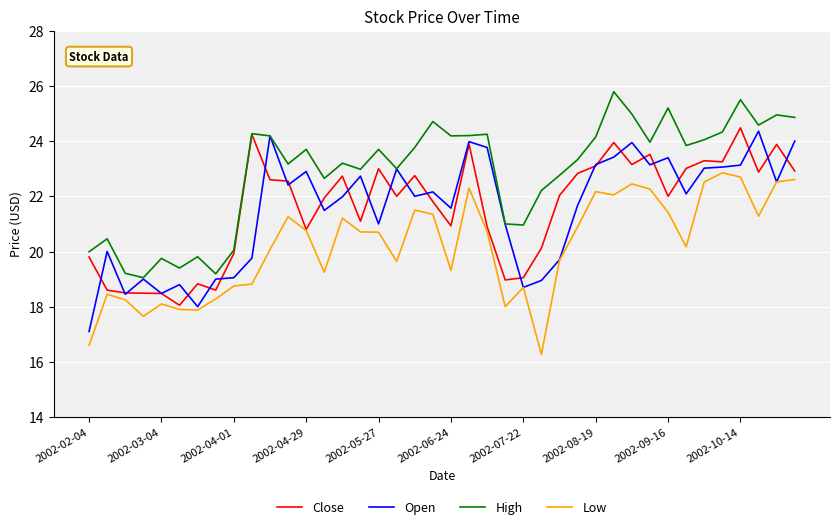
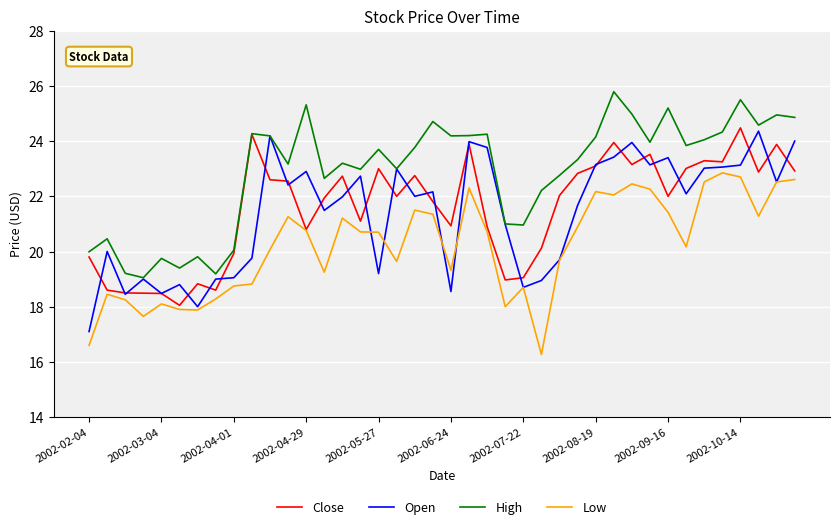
  {
    "Close": {
      "2002-02-04": 19.8,
      "2002-04-01": 19.9,
      "2002-05-27": 23.0,
      "2002-06-24": 20.9,
      "2002-07-22": 19.0,
      "2002-09-16": 22.0,
      "2002-10-14": 24.5
    },
    "Open": {
      "2002-02-04": 17.1,
      "2002-04-01": 19.0,
      "2002-04-29": 22.9,
-     "2002-05-27": 21.0,
-     "2002-06-24": 21.6,
+     "2002-05-27": 19.2,
+     "2002-06-24": 18.6,
      "2002-09-16": 23.4,
      "2002-10-14": 23.1
    },
    "High": {
      "2002-02-04": 20.0,
      "2002-03-04": 19.8,
      "2002-04-01": 20.0,
-     "2002-04-29": 23.7,
+     "2002-04-29": 25.3,
      "2002-05-27": 23.7,
      "2002-06-24": 24.2,
      "2002-07-22": 21.0,
      "2002-08-19": 24.2,
      "2002-09-16": 25.2,
      "2002-10-14": 25.5
    },
    "Low": {
      "2002-02-04": 16.6,
      "2002-03-04": 18.1,
      "2002-04-01": 18.8,
      "2002-05-27": 20.7,
      "2002-06-24": 19.3,
      "2002-08-19": 22.2,
      "2002-09-16": 21.4,
      "2002-10-14": 22.7
    }
  }
